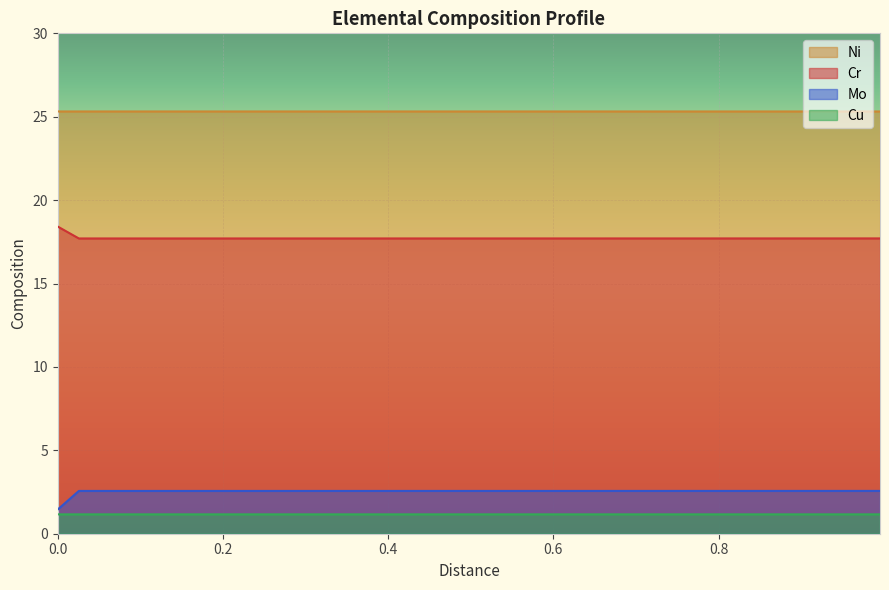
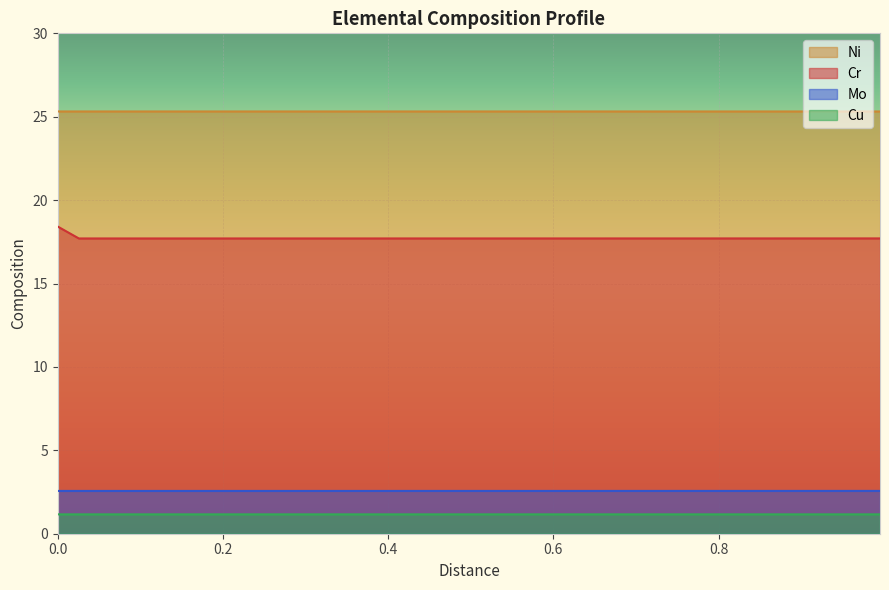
  {
    "Ni": {
      "0.0": 25.3
    },
    "Cr": {
      "0.0": 18.4
    },
    "Mo": {
-     "0.0": 1.5
+     "0.0": 2.6
    },
    "Cu": {
      "0.0": 1.2
    }
  }
